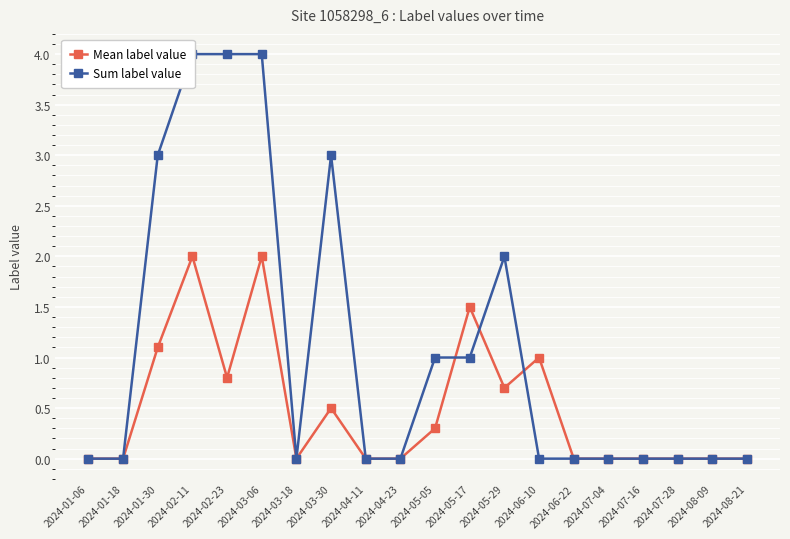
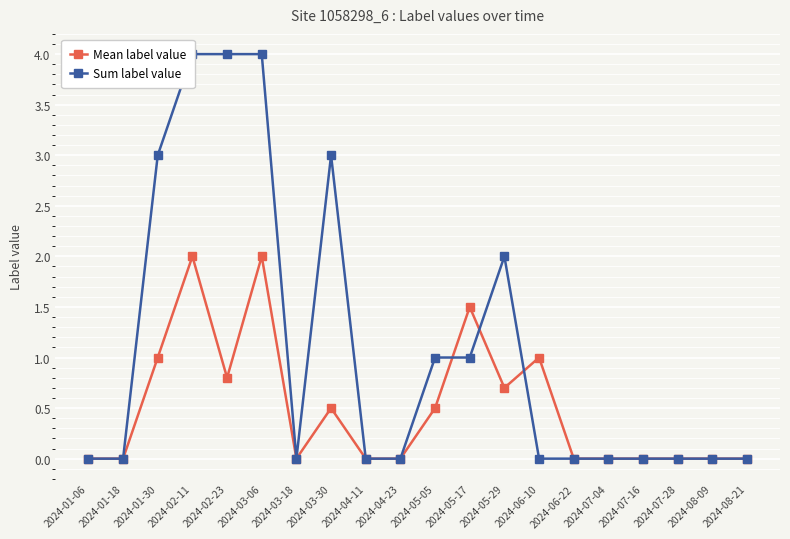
  {
    "Mean label value": {
-     "2024-01-30": 1.1,
+     "2024-01-30": 1.0,
      "2024-02-11": 2.0,
      "2024-02-23": 0.8,
      "2024-03-06": 2.0,
      "2024-03-30": 0.5,
-     "2024-05-05": 0.3,
+     "2024-05-05": 0.5,
      "2024-05-17": 1.5,
      "2024-05-29": 0.7,
      "2024-06-10": 1.0
    },
    "Sum label value": {
      "2024-01-30": 3.0,
      "2024-02-23": 4.0,
      "2024-03-06": 4.0,
      "2024-03-30": 3.0,
      "2024-05-05": 1.0,
      "2024-05-17": 1.0,
      "2024-05-29": 2.0,
      "2024-06-10": 0.0
    }
  }
